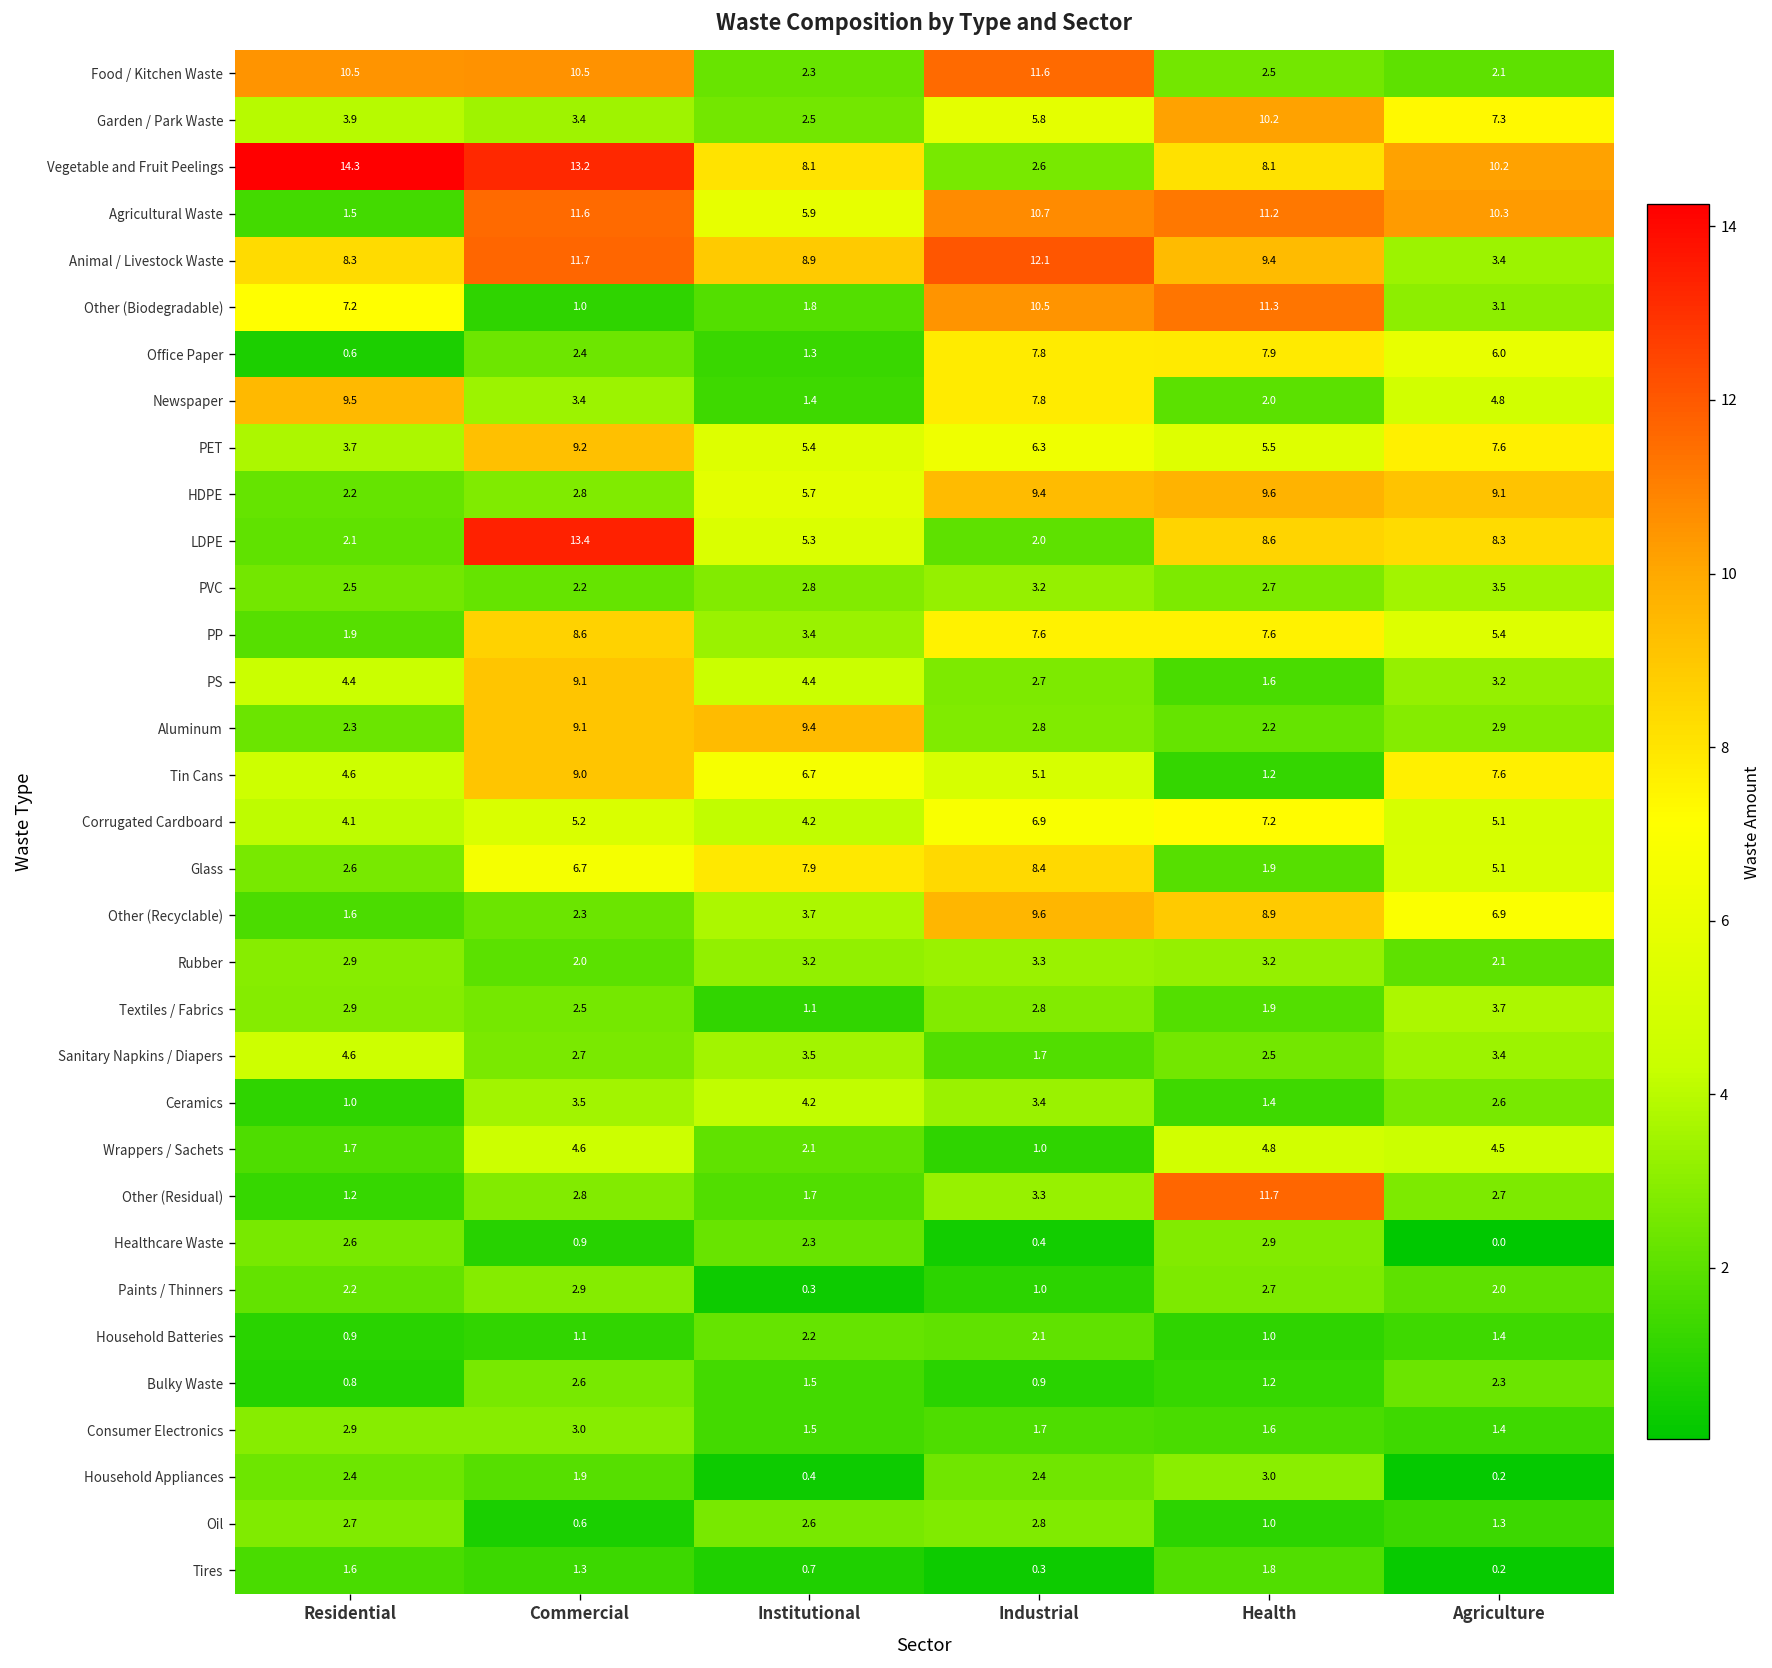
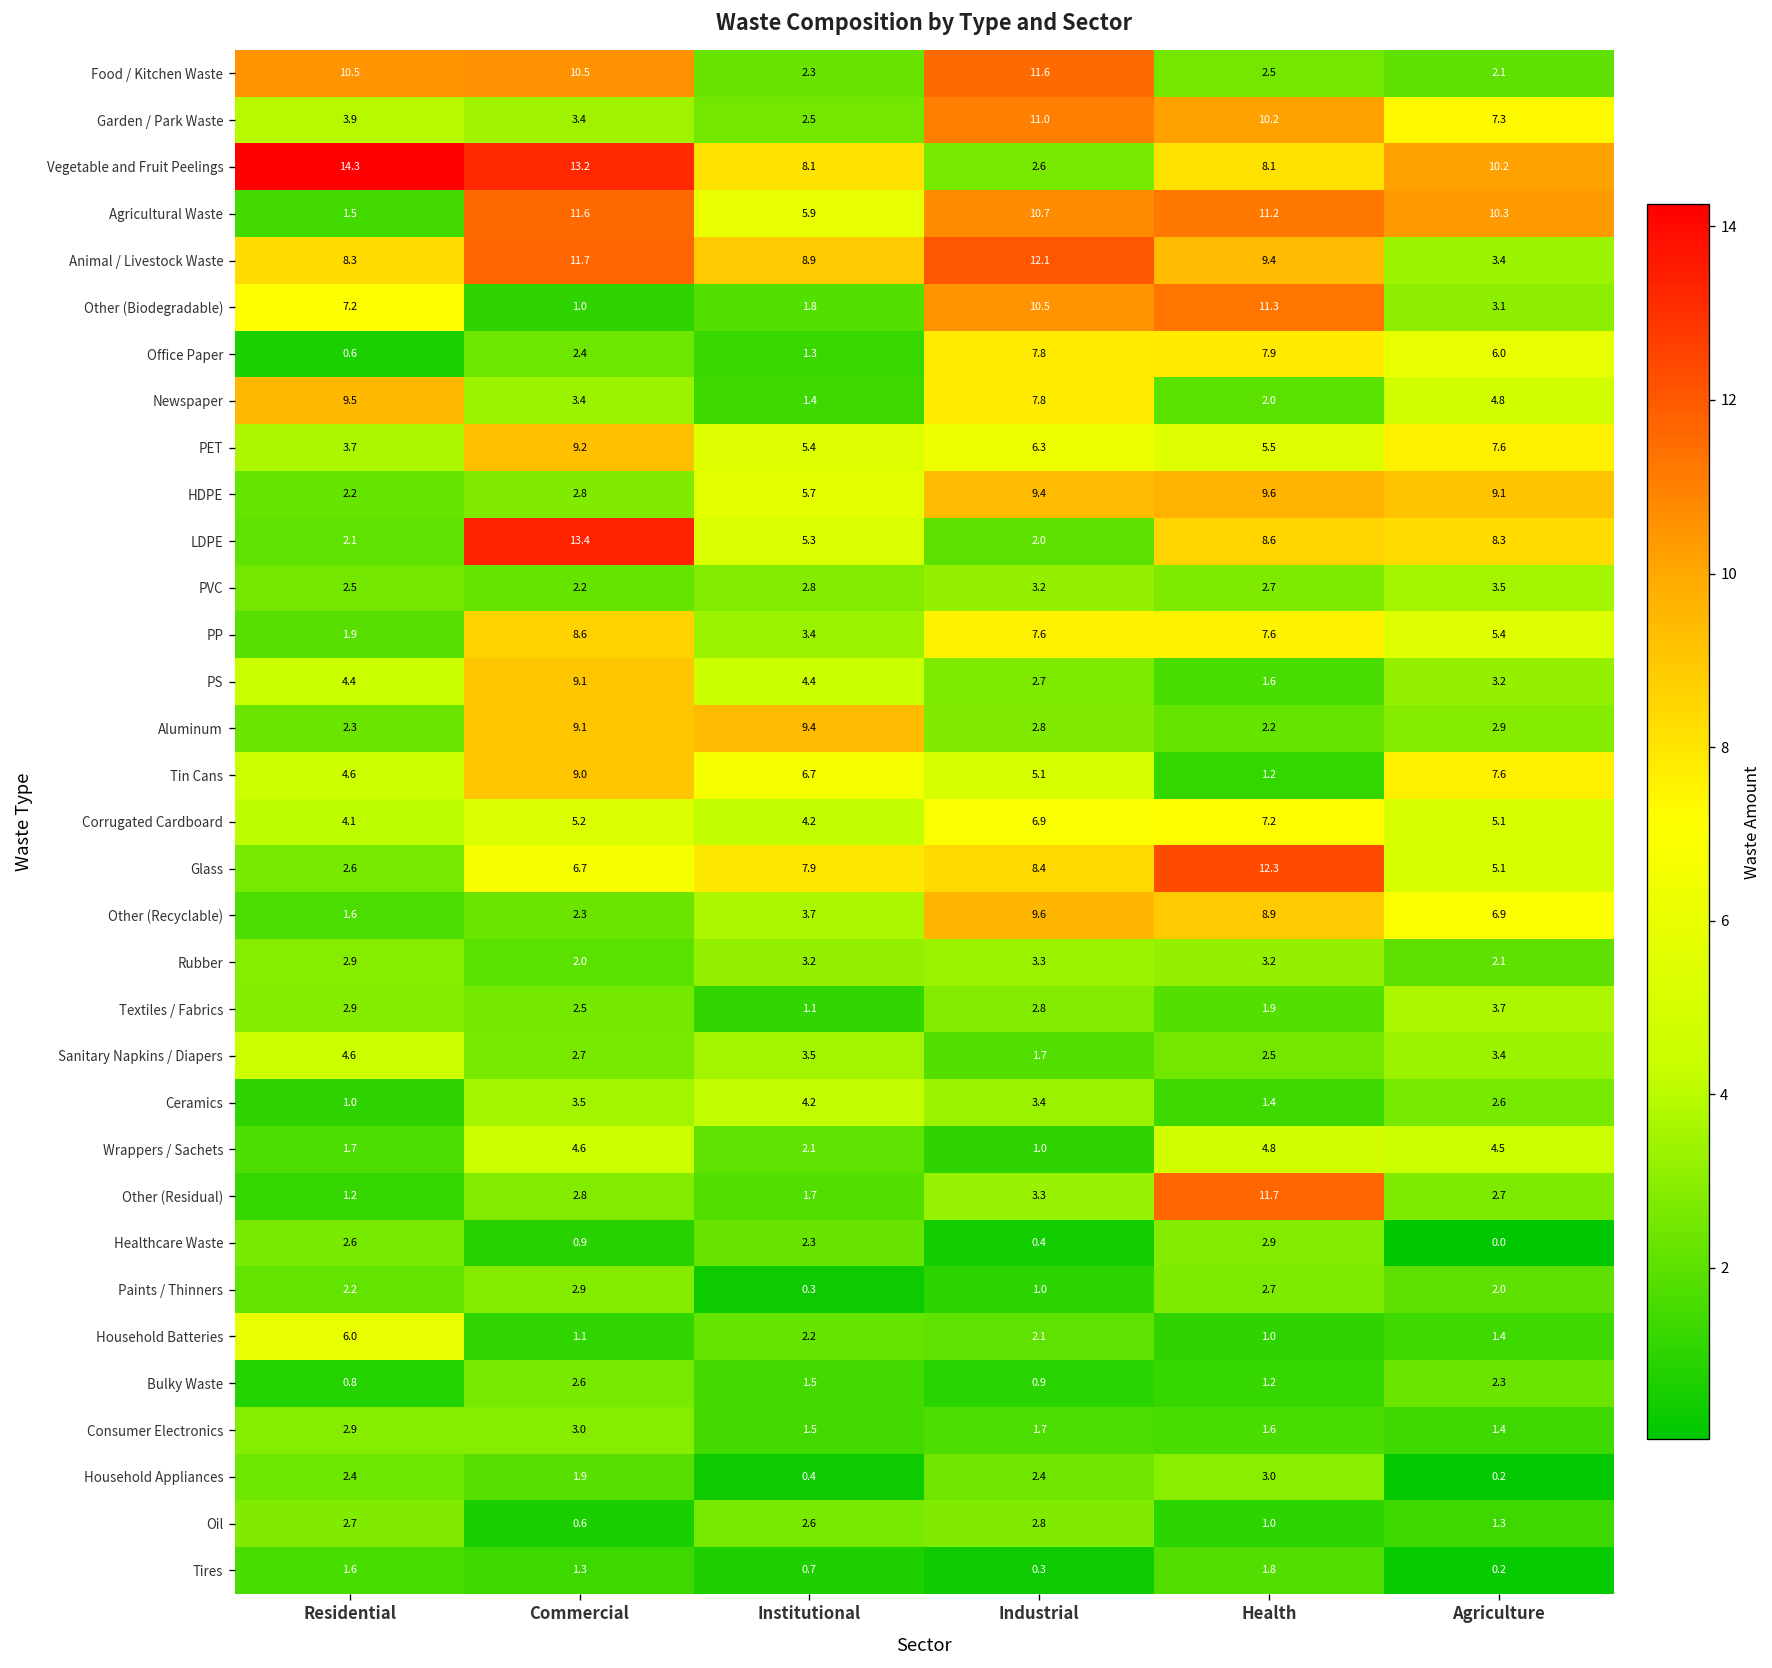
  {
    "Food / Kitchen Waste": {
      "Residential": 10.5,
      "Commercial": 10.5,
      "Institutional": 2.3,
      "Industrial": 11.6,
      "Health": 2.5,
      "Agriculture": 2.1
    },
    "Garden / Park Waste": {
      "Residential": 3.9,
      "Commercial": 3.4,
      "Institutional": 2.5,
-     "Industrial": 5.8,
+     "Industrial": 11.0,
      "Health": 10.2,
      "Agriculture": 7.3
    },
    "Vegetable and Fruit Peelings": {
      "Residential": 14.3,
      "Commercial": 13.2,
      "Institutional": 8.1,
      "Industrial": 2.6,
      "Health": 8.1,
      "Agriculture": 10.2
    },
    "Agricultural Waste": {
      "Residential": 1.5,
      "Commercial": 11.6,
      "Institutional": 5.9,
      "Industrial": 10.7,
      "Health": 11.2,
      "Agriculture": 10.3
    },
    "Animal / Livestock Waste": {
      "Residential": 8.3,
      "Commercial": 11.7,
      "Institutional": 8.9,
      "Industrial": 12.1,
      "Health": 9.4,
      "Agriculture": 3.4
    },
    "Other (Biodegradable)": {
      "Residential": 7.2,
      "Commercial": 1.0,
      "Institutional": 1.8,
      "Industrial": 10.5,
      "Health": 11.3,
      "Agriculture": 3.1
    },
    "Office Paper": {
      "Residential": 0.6,
      "Commercial": 2.4,
      "Institutional": 1.3,
      "Industrial": 7.8,
      "Health": 7.9,
      "Agriculture": 6.0
    },
    "Newspaper": {
      "Residential": 9.5,
      "Commercial": 3.4,
      "Institutional": 1.4,
      "Industrial": 7.8,
      "Health": 2.0,
      "Agriculture": 4.8
    },
    "PET": {
      "Residential": 3.7,
      "Commercial": 9.2,
      "Institutional": 5.4,
      "Industrial": 6.3,
      "Health": 5.5,
      "Agriculture": 7.6
    },
    "HDPE": {
      "Residential": 2.2,
      "Commercial": 2.8,
      "Institutional": 5.7,
      "Industrial": 9.4,
      "Health": 9.6,
      "Agriculture": 9.1
    },
    "LDPE": {
      "Residential": 2.1,
      "Commercial": 13.4,
      "Institutional": 5.3,
      "Industrial": 2.0,
      "Health": 8.6,
      "Agriculture": 8.3
    },
    "PVC": {
      "Residential": 2.5,
      "Commercial": 2.2,
      "Institutional": 2.8,
      "Industrial": 3.2,
      "Health": 2.7,
      "Agriculture": 3.5
    },
    "PP": {
      "Residential": 1.9,
      "Commercial": 8.6,
      "Institutional": 3.4,
      "Industrial": 7.6,
      "Health": 7.6,
      "Agriculture": 5.4
    },
    "PS": {
      "Residential": 4.4,
      "Commercial": 9.1,
      "Institutional": 4.4,
      "Industrial": 2.7,
      "Health": 1.6,
      "Agriculture": 3.2
    },
    "Aluminum": {
      "Residential": 2.3,
      "Commercial": 9.1,
      "Institutional": 9.4,
      "Industrial": 2.8,
      "Health": 2.2,
      "Agriculture": 2.9
    },
    "Tin Cans": {
      "Residential": 4.6,
      "Commercial": 9.0,
      "Institutional": 6.7,
      "Industrial": 5.1,
      "Health": 1.2,
      "Agriculture": 7.6
    },
    "Corrugated Cardboard": {
      "Residential": 4.1,
      "Commercial": 5.2,
      "Institutional": 4.2,
      "Industrial": 6.9,
      "Health": 7.2,
      "Agriculture": 5.1
    },
    "Glass": {
      "Residential": 2.6,
      "Commercial": 6.7,
      "Institutional": 7.9,
      "Industrial": 8.4,
-     "Health": 1.9,
+     "Health": 12.3,
      "Agriculture": 5.1
    },
    "Other (Recyclable)": {
      "Residential": 1.6,
      "Commercial": 2.3,
      "Institutional": 3.7,
      "Industrial": 9.6,
      "Health": 8.9,
      "Agriculture": 6.9
    },
    "Rubber": {
      "Residential": 2.9,
      "Commercial": 2.0,
      "Institutional": 3.2,
      "Industrial": 3.3,
      "Health": 3.2,
      "Agriculture": 2.1
    },
    "Textiles / Fabrics": {
      "Residential": 2.9,
      "Commercial": 2.5,
      "Institutional": 1.1,
      "Industrial": 2.8,
      "Health": 1.9,
      "Agriculture": 3.7
    },
    "Sanitary Napkins / Diapers": {
      "Residential": 4.6,
      "Commercial": 2.7,
      "Institutional": 3.5,
      "Industrial": 1.7,
      "Health": 2.5,
      "Agriculture": 3.4
    },
    "Ceramics": {
      "Residential": 1.0,
      "Commercial": 3.5,
      "Institutional": 4.2,
      "Industrial": 3.4,
      "Health": 1.4,
      "Agriculture": 2.6
    },
    "Wrappers / Sachets": {
      "Residential": 1.7,
      "Commercial": 4.6,
      "Institutional": 2.1,
      "Industrial": 1.0,
      "Health": 4.8,
      "Agriculture": 4.5
    },
    "Other (Residual)": {
      "Residential": 1.2,
      "Commercial": 2.8,
      "Institutional": 1.7,
      "Industrial": 3.3,
      "Health": 11.7,
      "Agriculture": 2.7
    },
    "Healthcare Waste": {
      "Residential": 2.6,
      "Commercial": 0.9,
      "Institutional": 2.3,
      "Industrial": 0.4,
      "Health": 2.9,
      "Agriculture": 0.0
    },
    "Paints / Thinners": {
      "Residential": 2.2,
      "Commercial": 2.9,
      "Institutional": 0.3,
      "Industrial": 1.0,
      "Health": 2.7,
      "Agriculture": 2.0
    },
    "Household Batteries": {
-     "Residential": 0.9,
+     "Residential": 6.0,
      "Commercial": 1.1,
      "Institutional": 2.2,
      "Industrial": 2.1,
      "Health": 1.0,
      "Agriculture": 1.4
    },
    "Bulky Waste": {
      "Residential": 0.8,
      "Commercial": 2.6,
      "Institutional": 1.5,
      "Industrial": 0.9,
      "Health": 1.2,
      "Agriculture": 2.3
    },
    "Consumer Electronics": {
      "Residential": 2.9,
      "Commercial": 3.0,
      "Institutional": 1.5,
      "Industrial": 1.7,
      "Health": 1.6,
      "Agriculture": 1.4
    },
    "Household Appliances": {
      "Residential": 2.4,
      "Commercial": 1.9,
      "Institutional": 0.4,
      "Industrial": 2.4,
      "Health": 3.0,
      "Agriculture": 0.2
    },
    "Oil": {
      "Residential": 2.7,
      "Commercial": 0.6,
      "Institutional": 2.6,
      "Industrial": 2.8,
      "Health": 1.0,
      "Agriculture": 1.3
    },
    "Tires": {
      "Residential": 1.6,
      "Commercial": 1.3,
      "Institutional": 0.7,
      "Industrial": 0.3,
      "Health": 1.8,
      "Agriculture": 0.2
    }
  }
